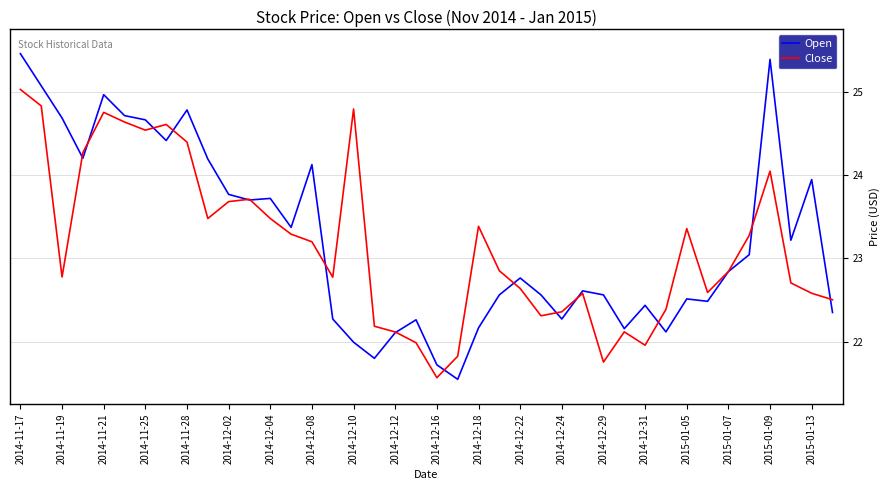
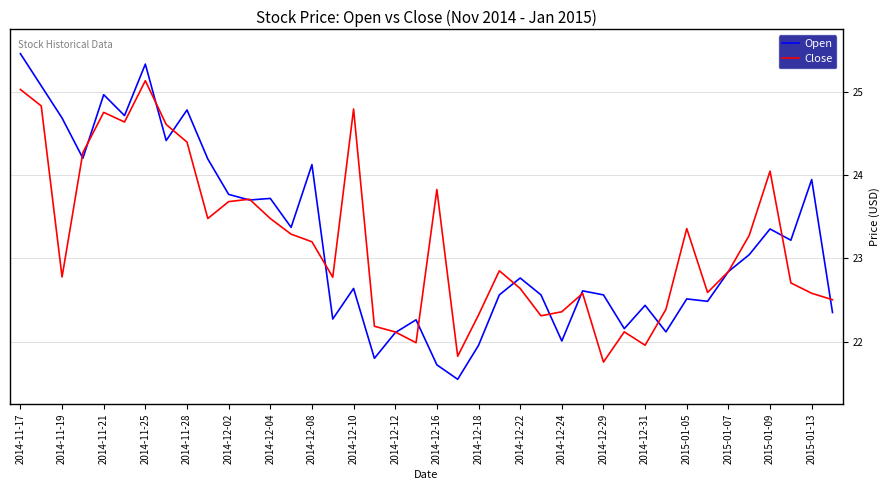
  {
    "Open": {
      "2014-11-17": 25.5,
      "2014-11-19": 24.7,
      "2014-11-21": 25.0,
-     "2014-11-25": 24.7,
+     "2014-11-25": 25.3,
      "2014-11-28": 24.8,
      "2014-12-02": 23.8,
      "2014-12-04": 23.7,
      "2014-12-08": 24.1,
-     "2014-12-10": 22.0,
+     "2014-12-10": 22.6,
      "2014-12-16": 21.7,
-     "2014-12-18": 22.2,
+     "2014-12-18": 22.0,
      "2014-12-22": 22.8,
-     "2014-12-24": 22.3,
+     "2014-12-24": 22.0,
      "2014-12-29": 22.6,
      "2014-12-31": 22.4,
      "2015-01-05": 22.5,
-     "2015-01-09": 25.4,
+     "2015-01-09": 23.4,
      "2015-01-13": 24.0
    },
    "Close": {
      "2014-11-17": 25.0,
      "2014-11-19": 22.8,
      "2014-11-21": 24.8,
-     "2014-11-25": 24.5,
+     "2014-11-25": 25.1,
      "2014-11-28": 24.4,
      "2014-12-02": 23.7,
      "2014-12-04": 23.5,
      "2014-12-08": 23.2,
      "2014-12-10": 24.8,
-     "2014-12-16": 21.6,
-     "2014-12-18": 23.4,
+     "2014-12-16": 23.8,
+     "2014-12-18": 22.3,
      "2014-12-22": 22.6,
      "2014-12-24": 22.4,
      "2014-12-29": 21.8,
      "2014-12-31": 22.0,
      "2015-01-05": 23.4,
      "2015-01-09": 24.1,
      "2015-01-13": 22.6
    }
  }
